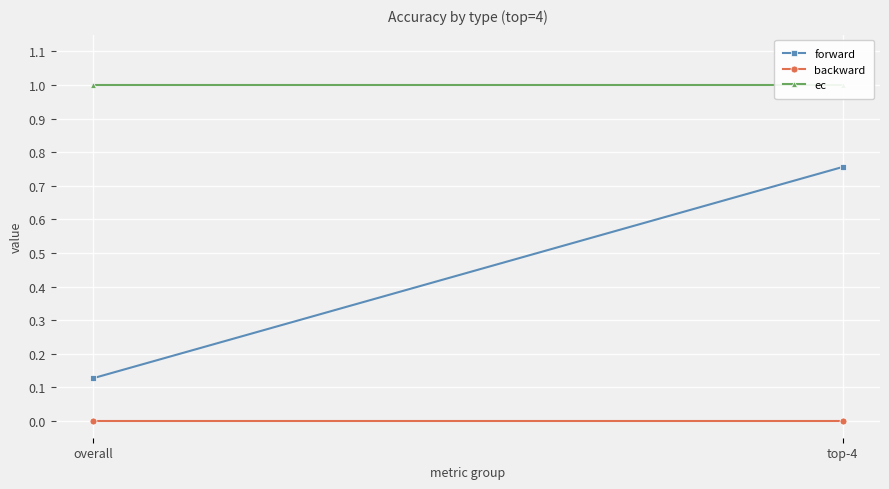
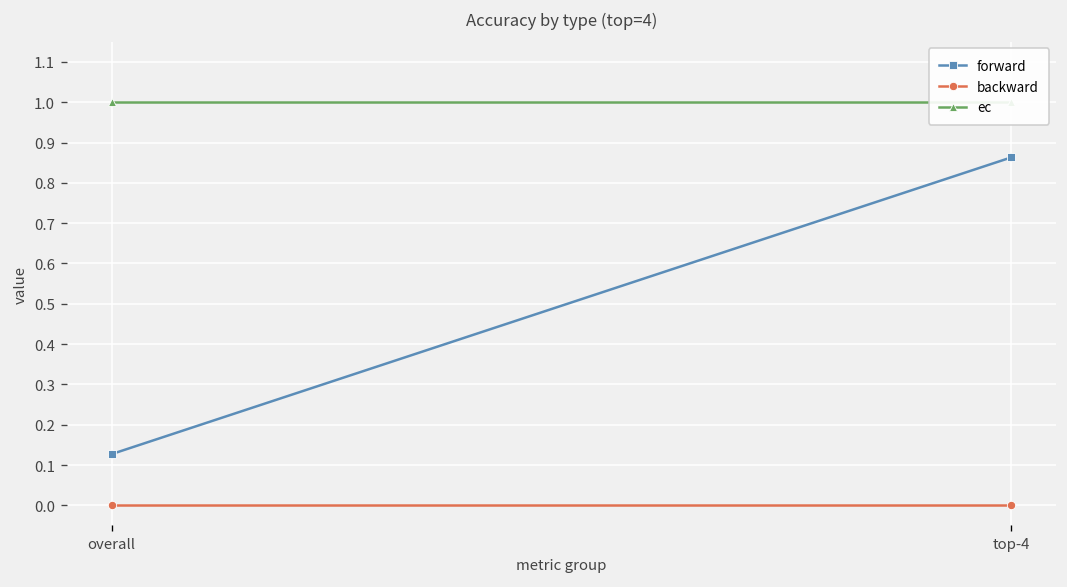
  {
    "forward": {
      "overall": 0.13,
-     "top-4": 0.76
+     "top-4": 0.86
    },
    "backward": {
      "overall": 0.00,
      "top-4": 0.00
    },
    "ec": {
      "overall": 1.00
    }
  }
